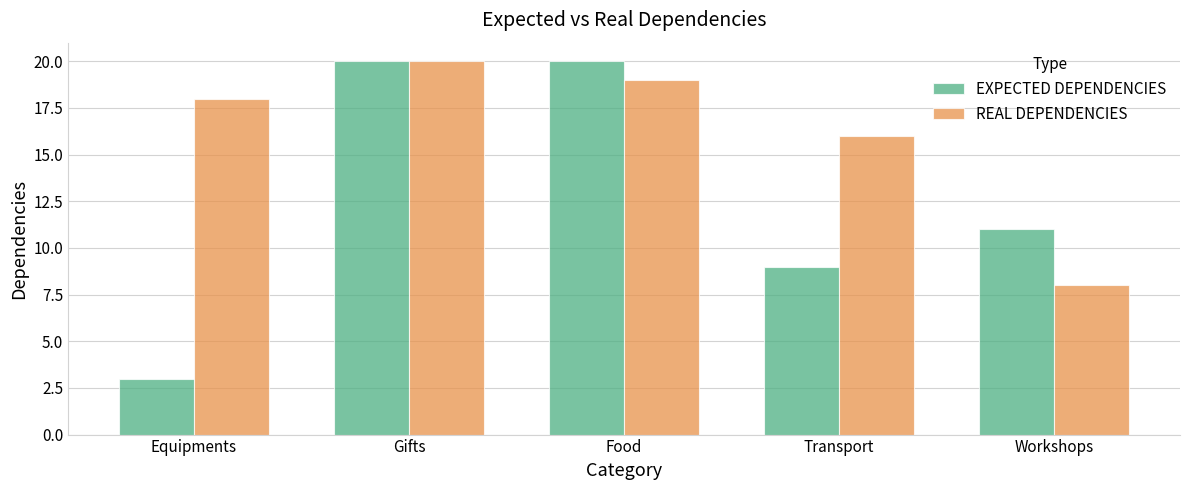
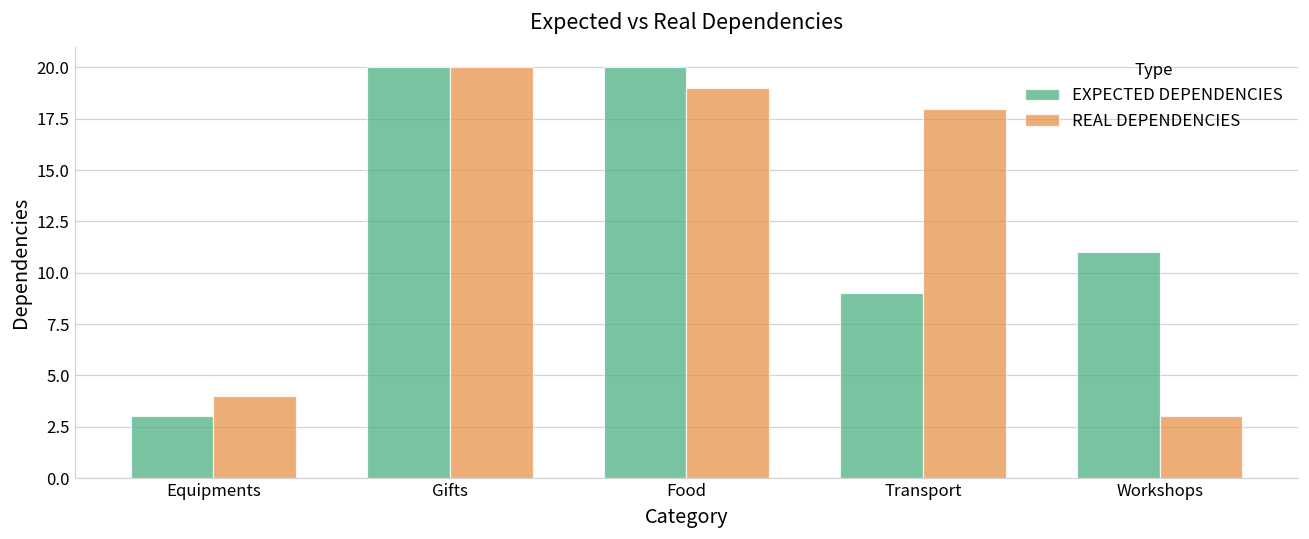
  {
    "EXPECTED DEPENDENCIES": {
      "Equipments": 3,
      "Gifts": 20,
      "Food": 20,
      "Transport": 9,
      "Workshops": 11
    },
    "REAL DEPENDENCIES": {
-     "Equipments": 18,
+     "Equipments": 4,
      "Gifts": 20,
      "Food": 19,
-     "Transport": 16,
-     "Workshops": 8
+     "Transport": 18,
+     "Workshops": 3
    }
  }
